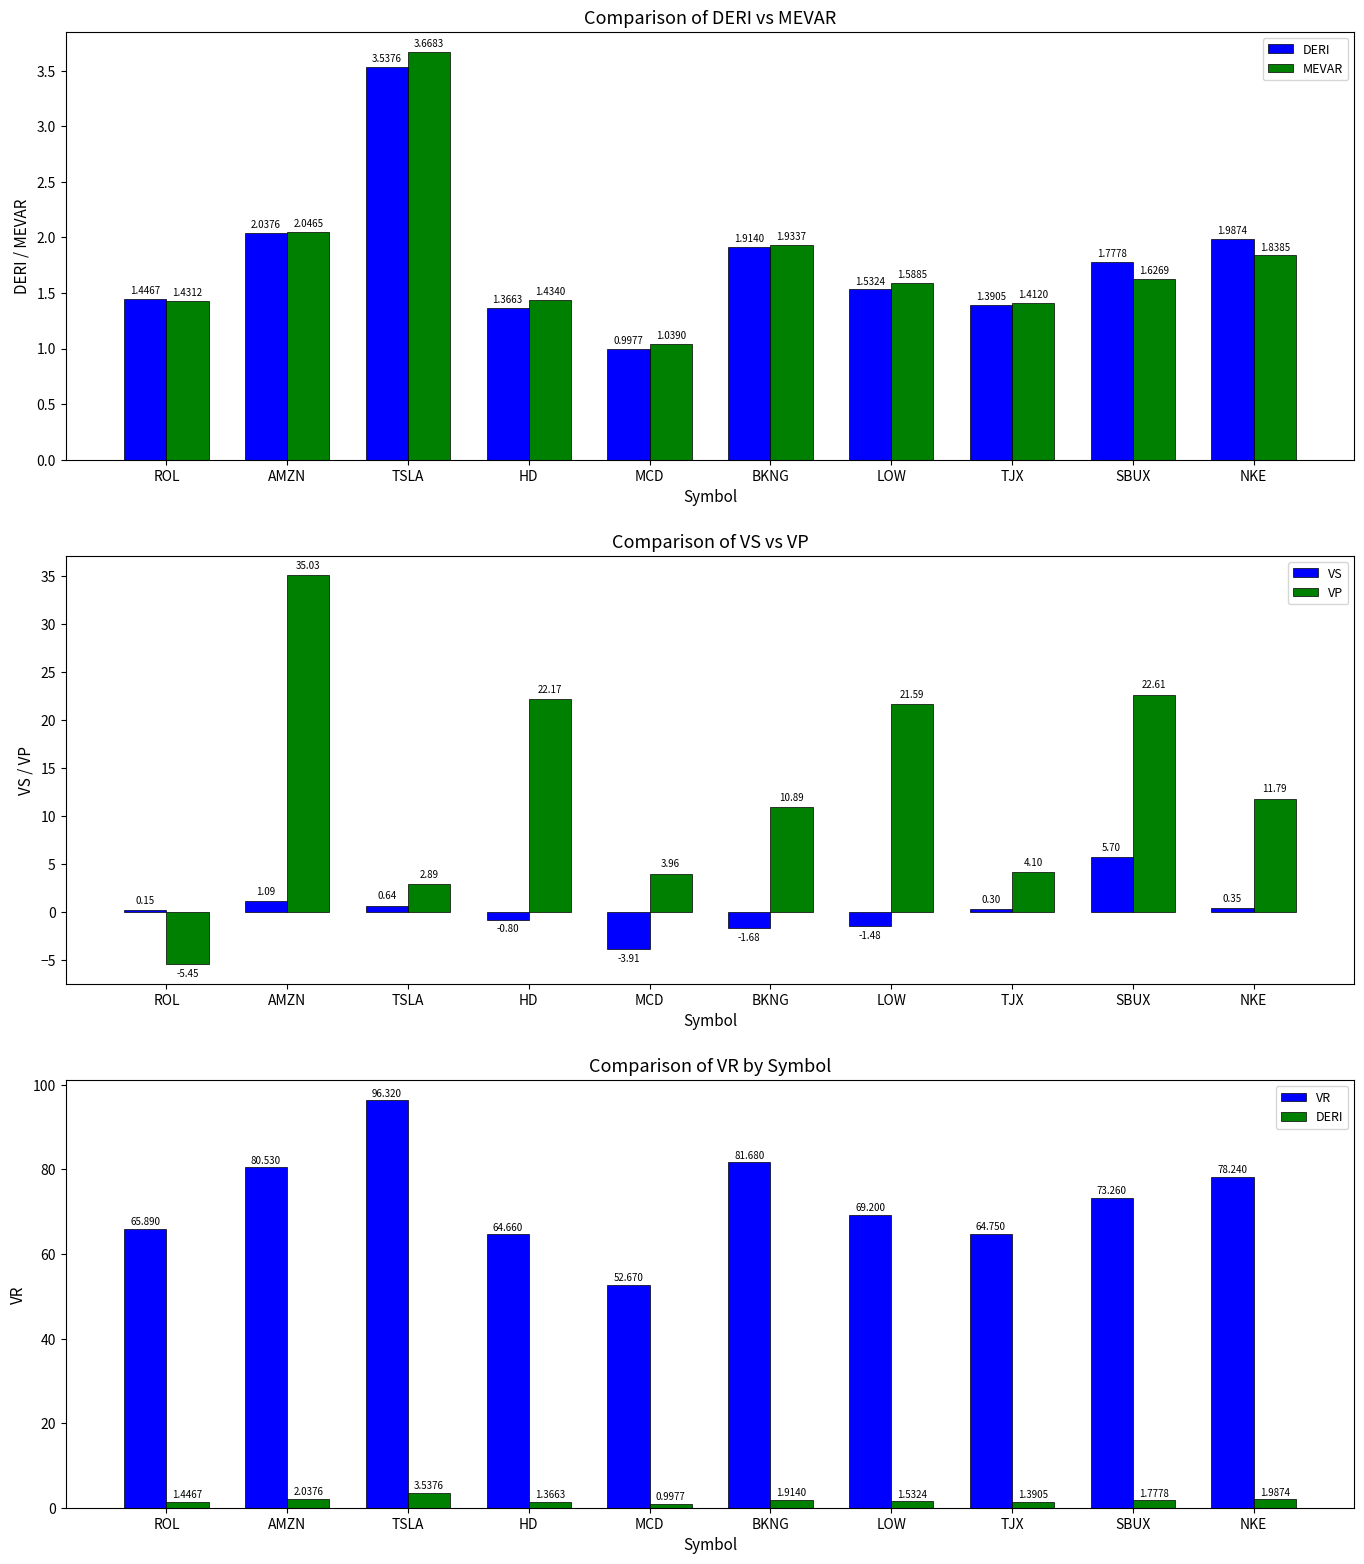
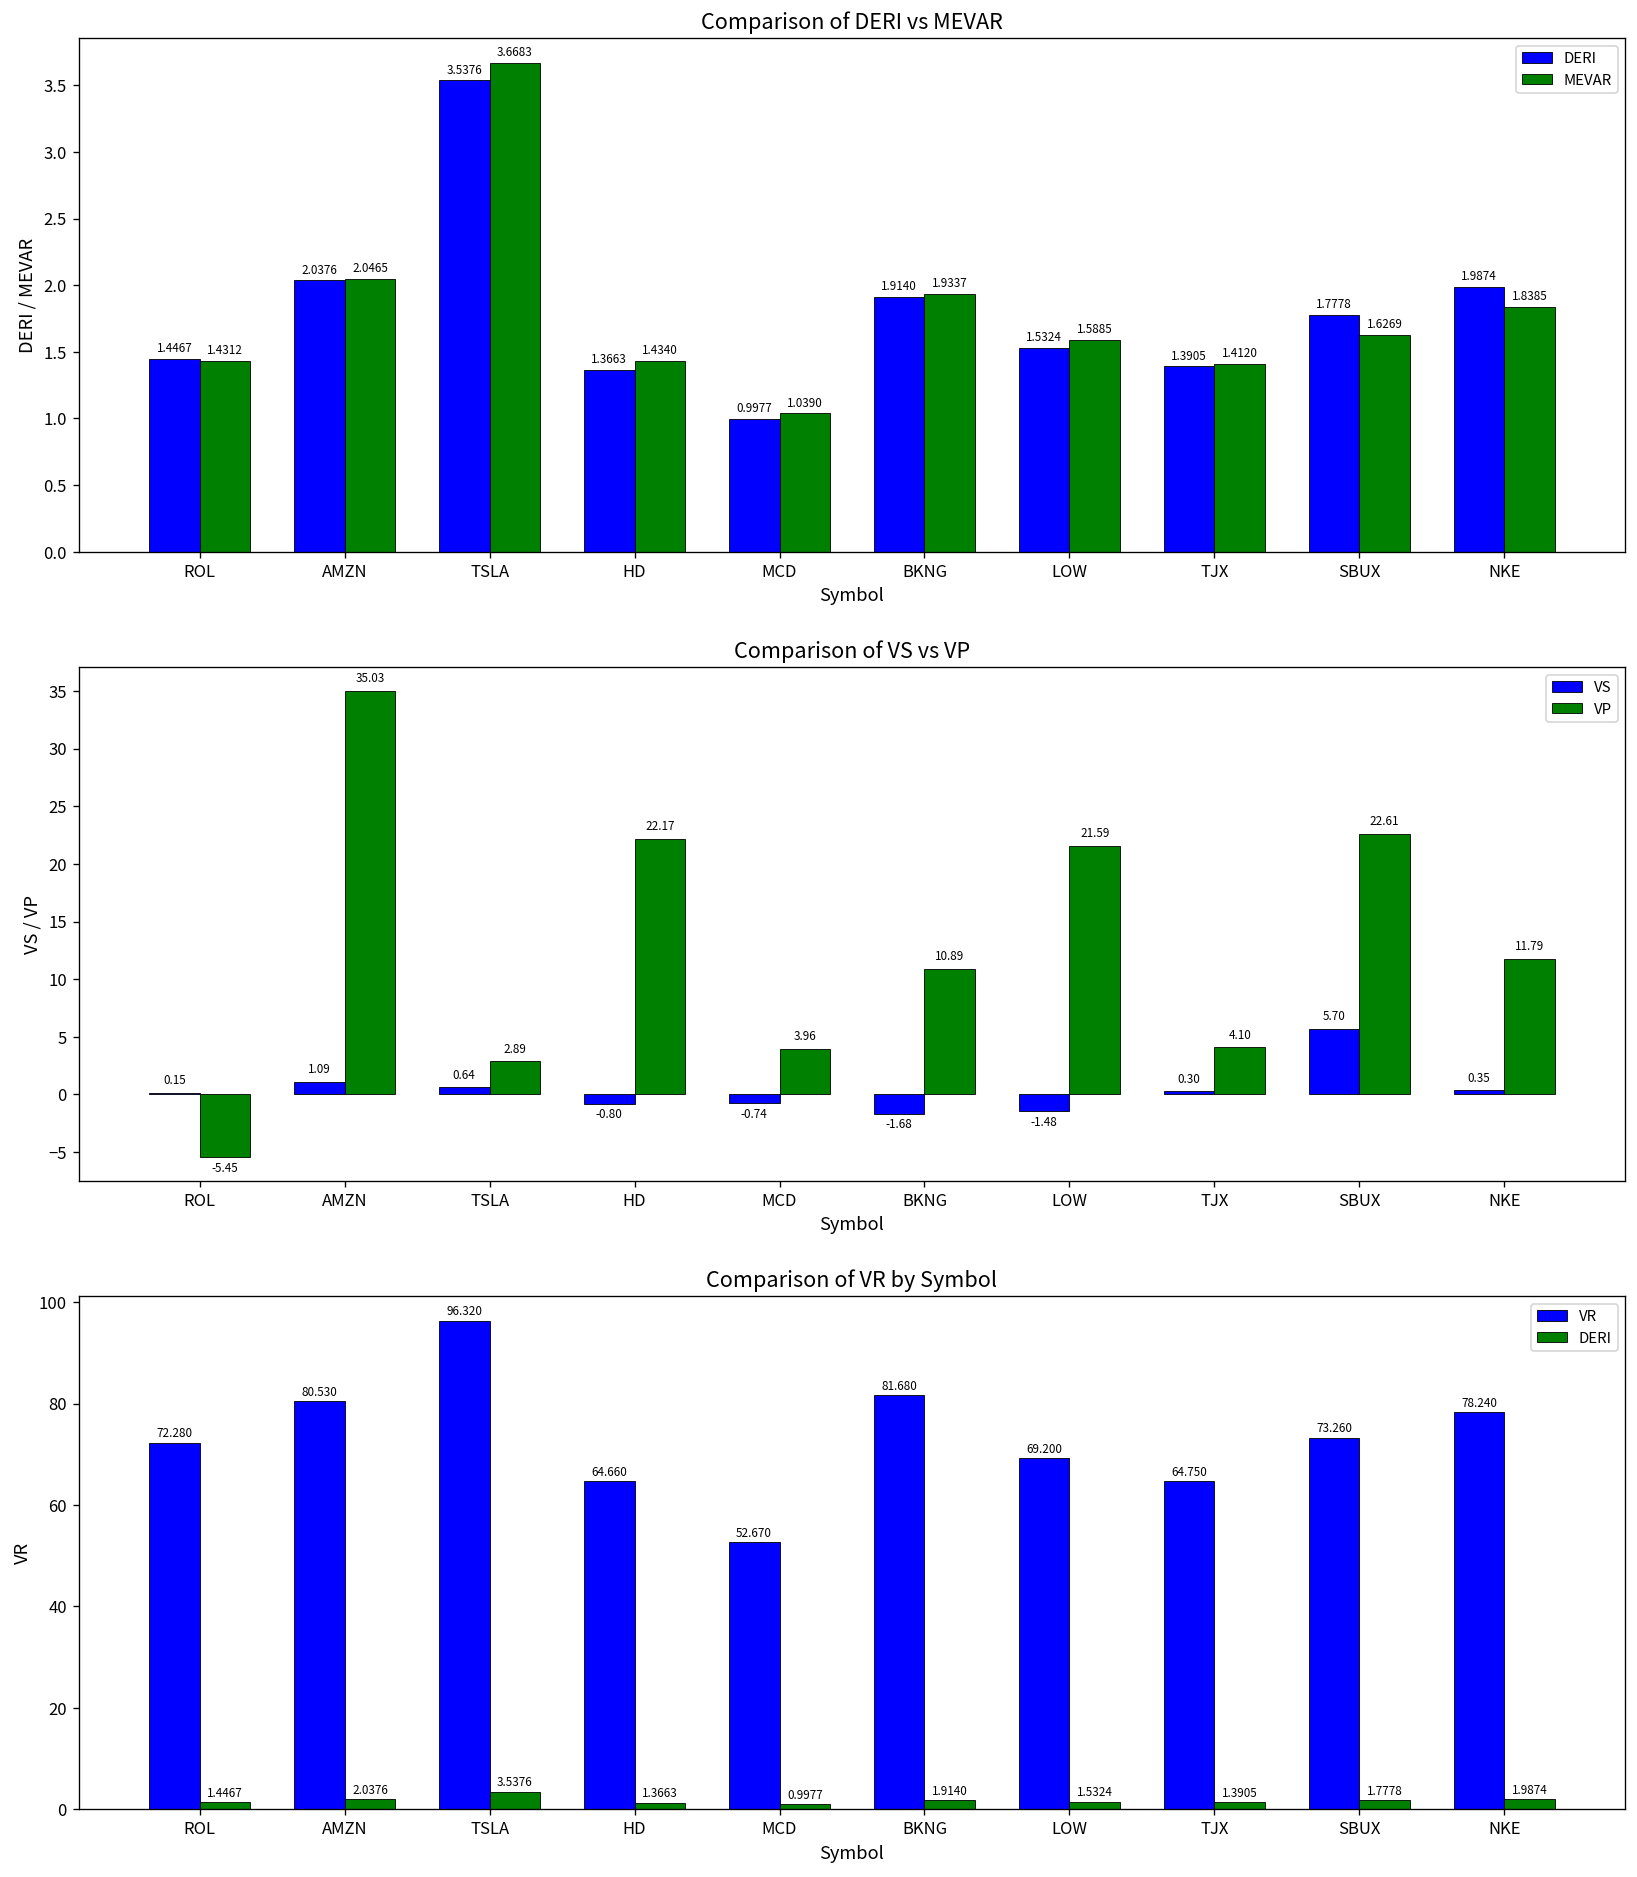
  {
    "Comparison of DERI vs MEVAR": {
      "MEVAR": {
        "ROL": 1.4312,
        "AMZN": 2.0465,
        "TSLA": 3.6683,
        "HD": 1.4340,
        "MCD": 1.0390,
        "BKNG": 1.9337,
        "LOW": 1.5885,
        "TJX": 1.4120,
        "SBUX": 1.6269,
        "NKE": 1.8385
      }
    },
    "Comparison of VS vs VP": {
      "VS": {
        "ROL": 0.15,
        "AMZN": 1.09,
        "TSLA": 0.64,
        "HD": -0.80,
-       "MCD": -3.91,
+       "MCD": -0.74,
        "BKNG": -1.68,
        "LOW": -1.48,
        "TJX": 0.30,
        "SBUX": 5.70,
        "NKE": 0.35
      },
      "VP": {
        "ROL": -5.45,
        "AMZN": 35.03,
        "TSLA": 2.89,
        "HD": 22.17,
        "MCD": 3.96,
        "BKNG": 10.89,
        "LOW": 21.59,
        "TJX": 4.10,
        "SBUX": 22.61,
        "NKE": 11.79
      }
    },
    "Comparison of VR by Symbol": {
      "VR": {
-       "ROL": 65.890,
+       "ROL": 72.280,
        "AMZN": 80.530,
        "TSLA": 96.320,
        "HD": 64.660,
        "MCD": 52.670,
        "BKNG": 81.680,
        "LOW": 69.200,
        "TJX": 64.750,
        "SBUX": 73.260,
        "NKE": 78.240
      },
      "DERI": {
        "ROL": 1.4467,
        "AMZN": 2.0376,
        "TSLA": 3.5376,
        "HD": 1.3663,
        "MCD": 0.9977,
        "BKNG": 1.9140,
        "LOW": 1.5324,
        "TJX": 1.3905,
        "SBUX": 1.7778,
        "NKE": 1.9874
      }
    }
  }
